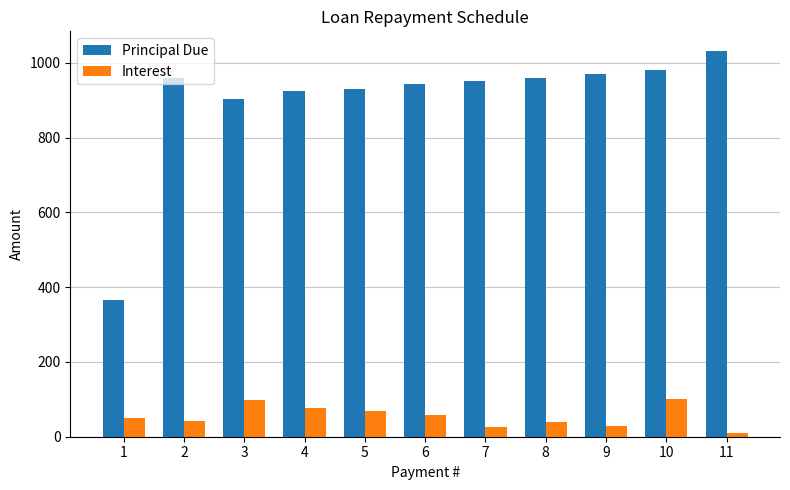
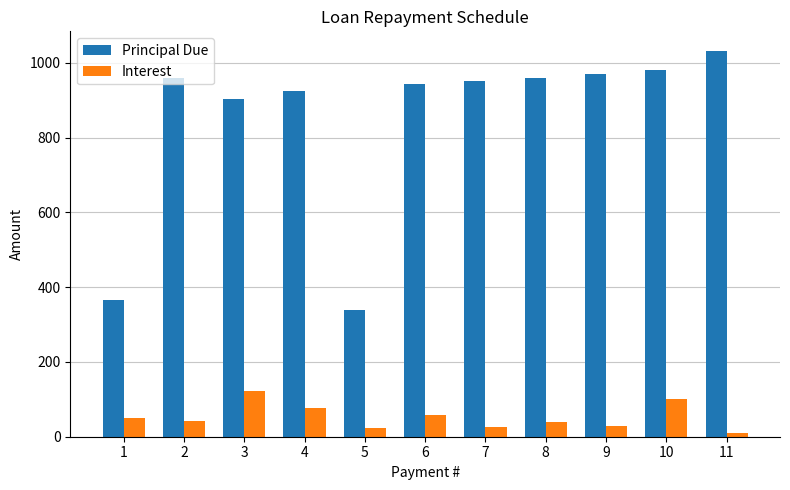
  {
    "Principal Due": {
      "1": 370,
      "3": 900,
      "4": 920,
-     "5": 930,
+     "5": 340,
      "6": 940,
      "7": 950,
      "8": 960,
      "9": 970,
      "10": 980,
      "11": 1030
    },
    "Interest": {
      "1": 50,
      "2": 40,
-     "3": 100,
+     "3": 120,
      "4": 80,
-     "5": 70,
+     "5": 20,
      "6": 60,
      "7": 30,
      "8": 40,
      "9": 30,
      "10": 100,
      "11": 10
    }
  }
